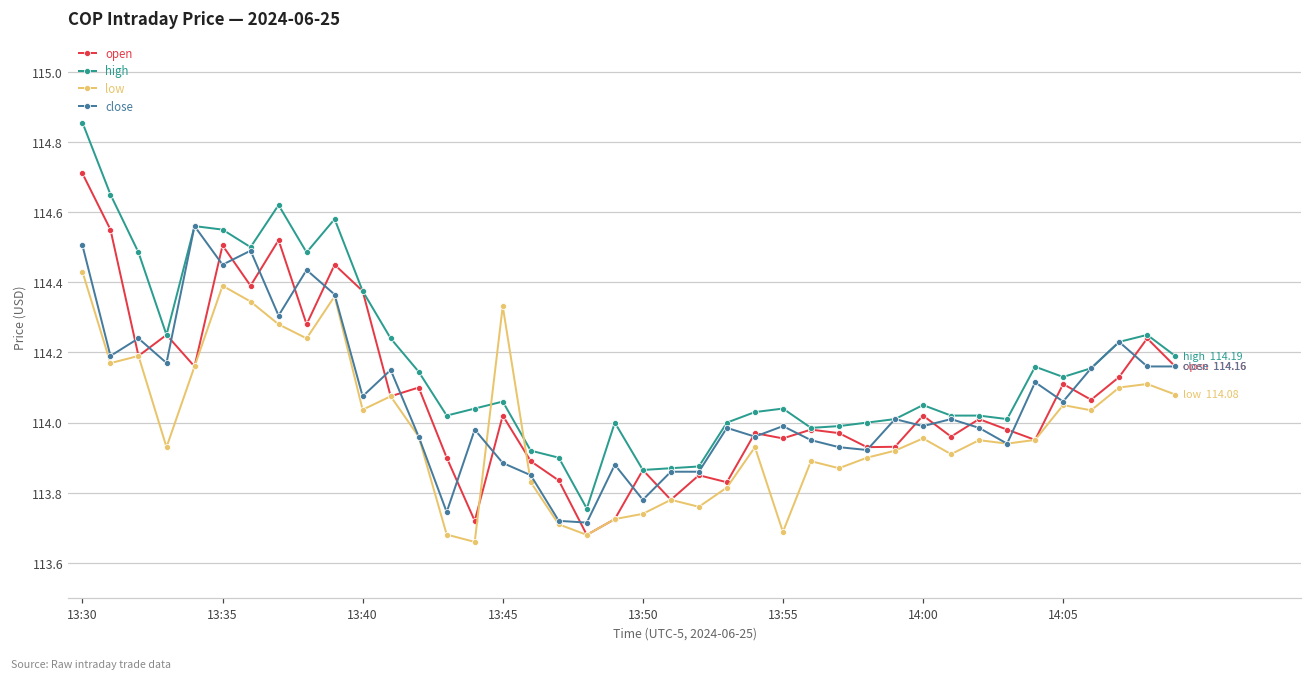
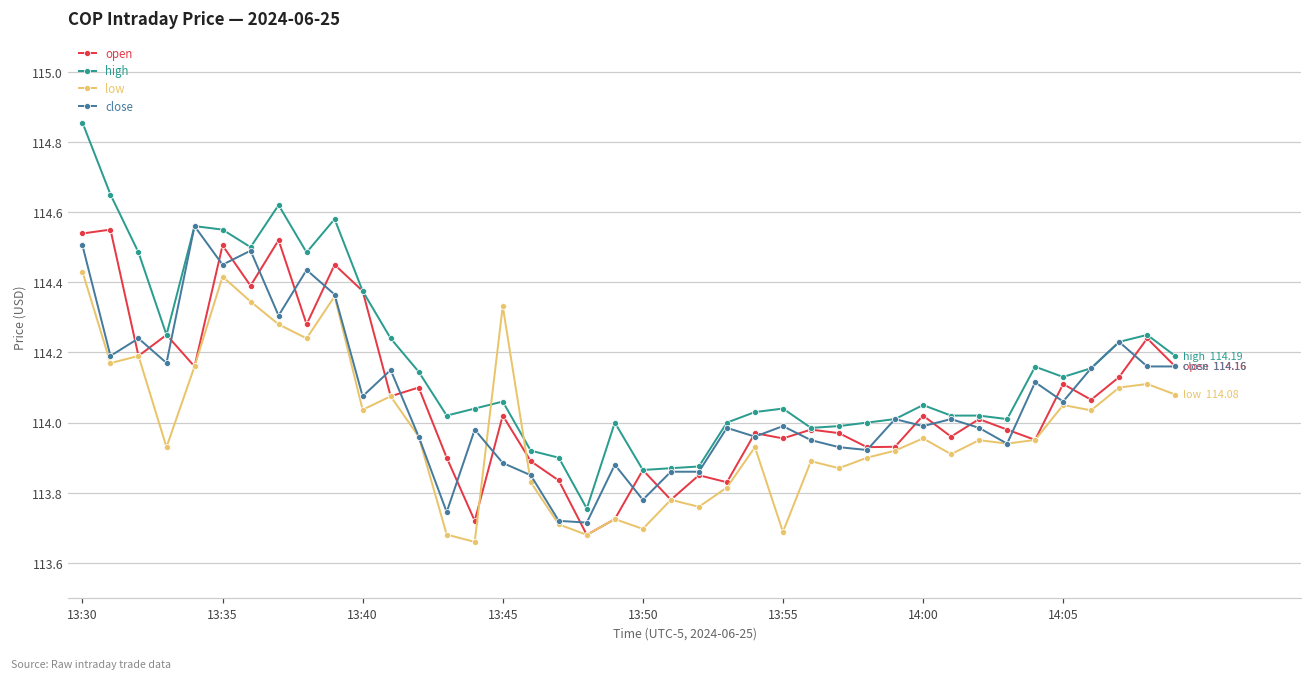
  {
    "open": {
-     "13:30": 114.71,
+     "13:30": 114.54,
      "13:35": 114.50,
      "13:45": 114.02,
      "13:55": 113.96,
      "14:00": 114.02,
      "14:05": 114.11
    },
    "low": {
      "13:30": 114.43,
-     "13:35": 114.39,
+     "13:35": 114.42,
      "13:40": 114.04,
      "13:45": 114.33,
-     "13:50": 113.74,
+     "13:50": 113.70,
      "13:55": 113.69,
      "14:00": 113.96,
      "14:05": 114.05
    }
  }
